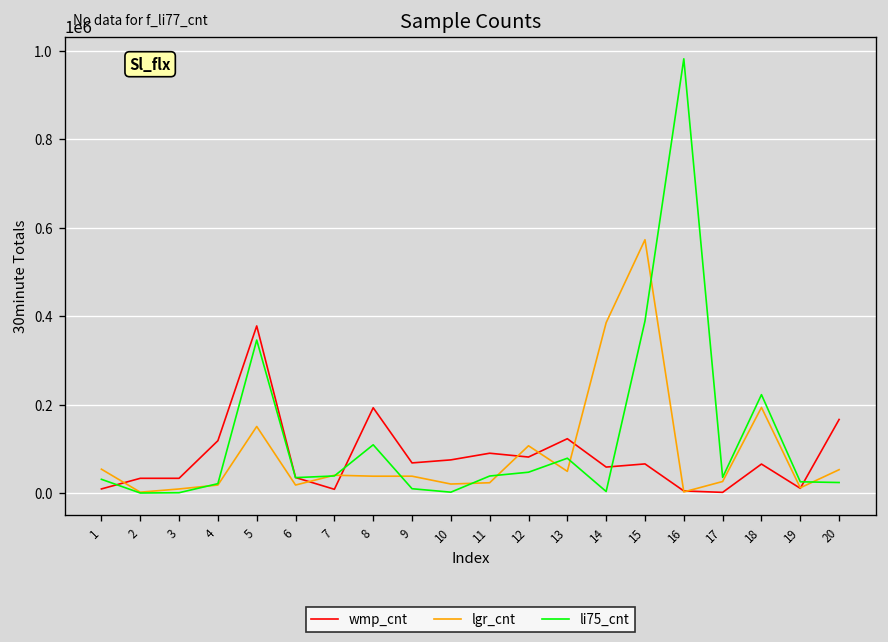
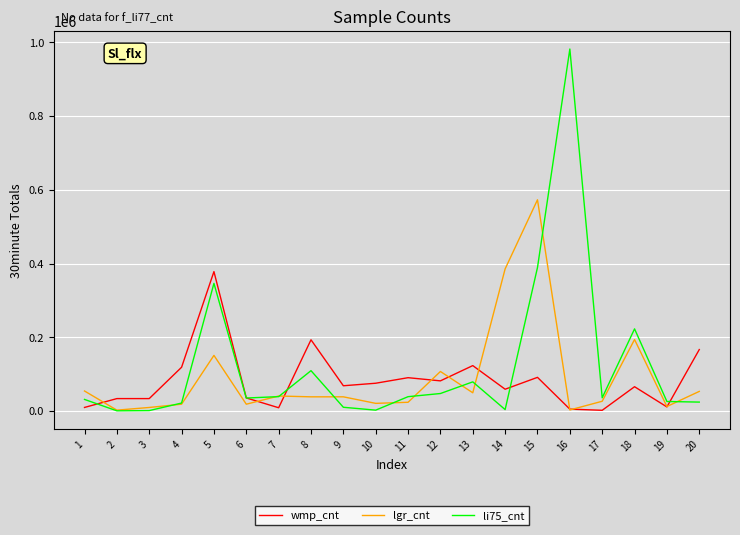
  {
    "wmp_cnt": {
      "1": 10000,
      "2": 30000,
      "3": 30000,
      "4": 120000,
      "5": 380000,
      "7": 10000,
      "8": 190000,
      "9": 70000,
      "10": 80000,
      "11": 90000,
      "12": 80000,
      "13": 120000,
      "14": 60000,
-     "15": 70000,
+     "15": 90000,
      "17": 0,
      "18": 70000,
      "20": 170000
    },
    "lgr_cnt": {
      "1": 50000,
      "3": 10000,
      "5": 150000,
      "6": 20000,
      "8": 40000,
      "9": 40000,
      "10": 20000,
      "11": 20000,
      "12": 110000,
      "13": 50000,
      "14": 390000,
      "15": 570000,
      "17": 30000,
      "18": 190000,
      "20": 50000
    },
    "li75_cnt": {
      "1": 30000,
      "3": 0,
      "5": 350000,
      "8": 110000,
      "9": 10000,
      "10": 0,
      "11": 40000,
      "12": 50000,
      "13": 80000,
      "14": 0,
      "15": 390000,
      "16": 980000,
      "17": 40000,
      "18": 220000,
      "19": 30000,
      "20": 20000
    }
  }
